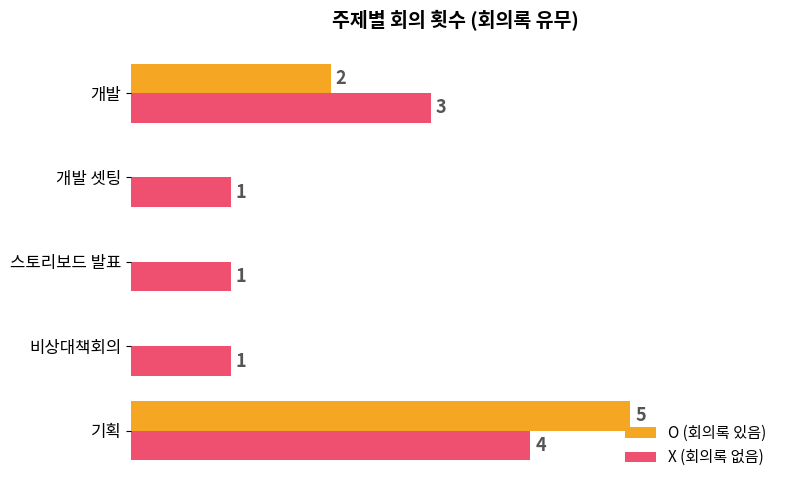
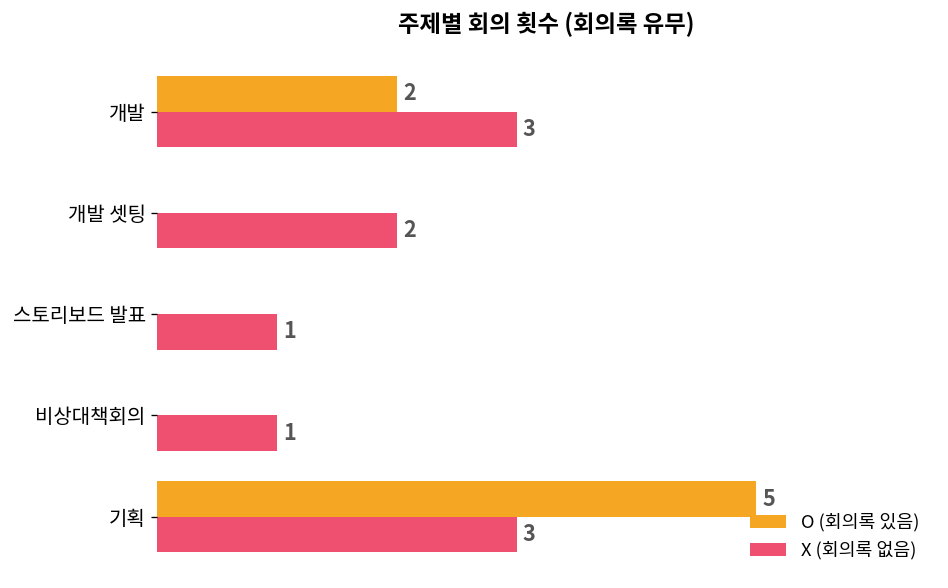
  {
    "O (회의록 있음)": {
      "개발": 2,
      "기획": 5
    },
    "X (회의록 없음)": {
      "개발": 3,
-     "개발 셋팅": 1,
+     "개발 셋팅": 2,
      "스토리보드 발표": 1,
      "비상대책회의": 1,
-     "기획": 4
+     "기획": 3
    }
  }
